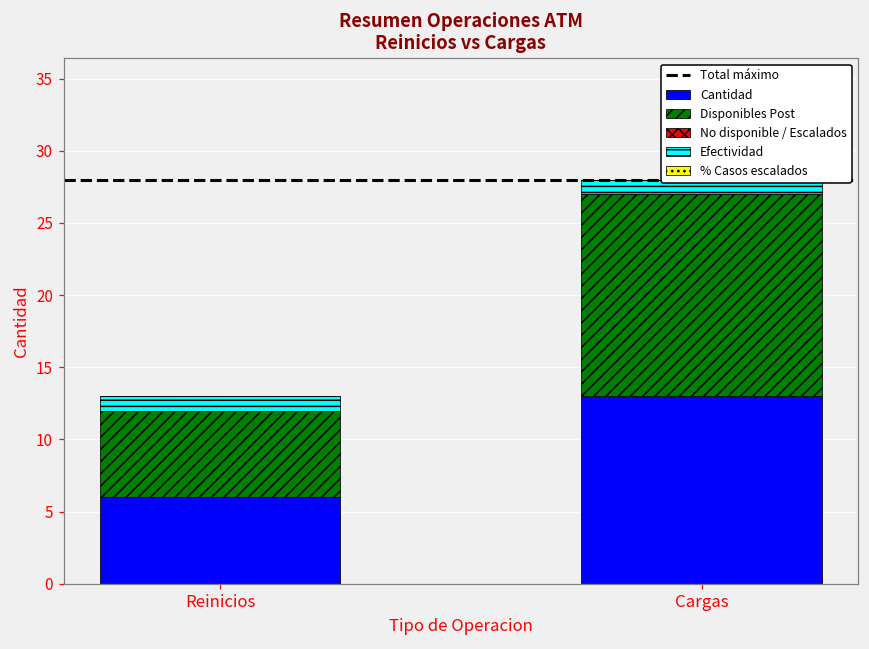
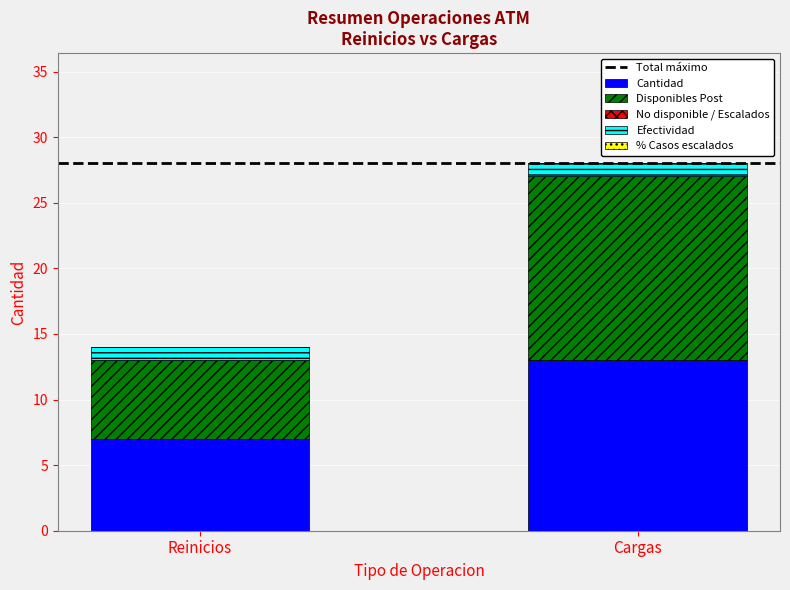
  {
    "Cantidad": {
-     "Reinicios": 6,
+     "Reinicios": 7,
      "Cargas": 13
    }
  }
